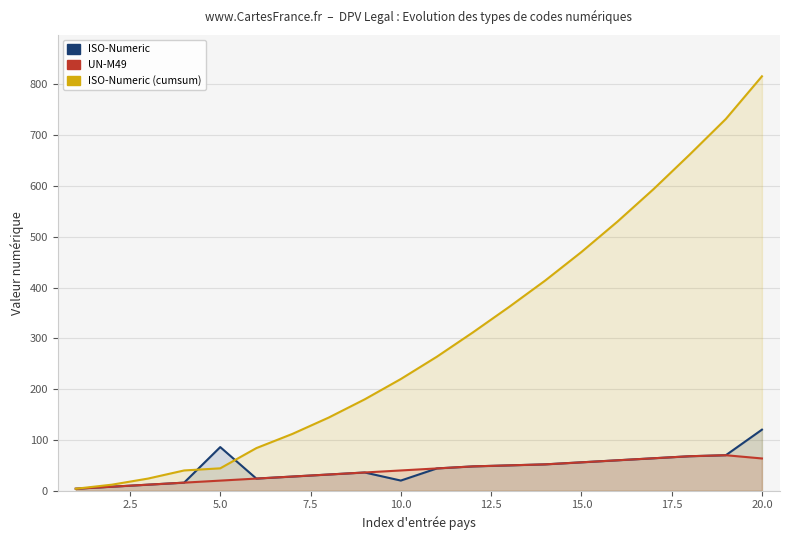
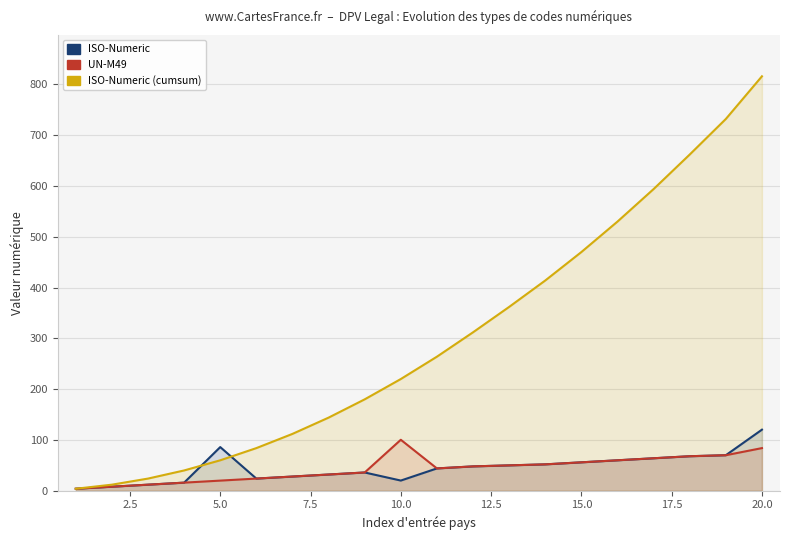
  {
    "ISO-Numeric": {
      "5.0": 90,
      "10.0": 20,
      "20.0": 120
    },
    "UN-M49": {
      "5.0": 20,
-     "10.0": 40,
-     "20.0": 60
+     "10.0": 100,
+     "20.0": 80
    },
    "ISO-Numeric (cumsum)": {
-     "5.0": 40,
+     "5.0": 60,
      "10.0": 220,
      "15.0": 470,
      "20.0": 820
    }
  }
